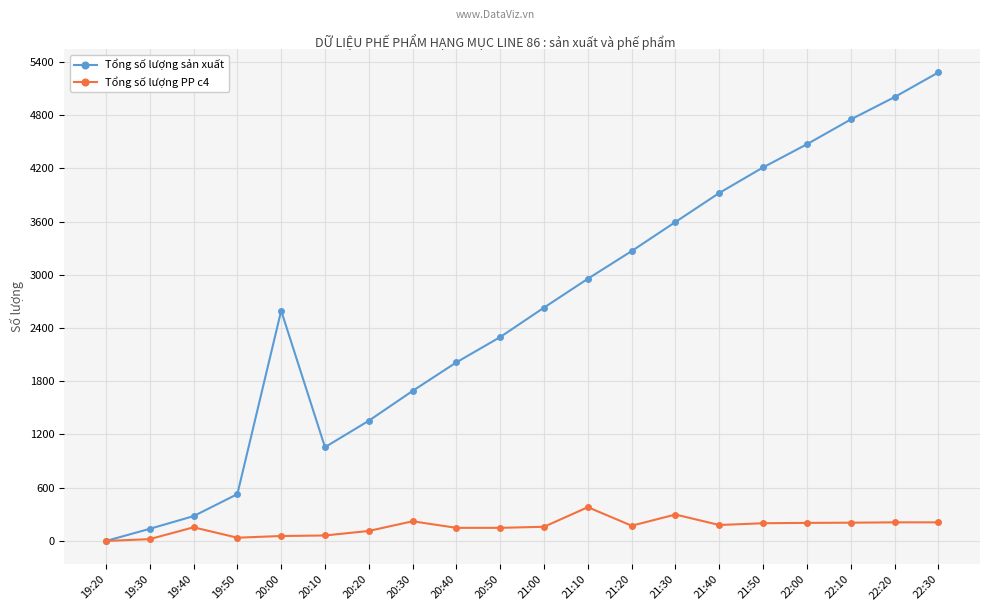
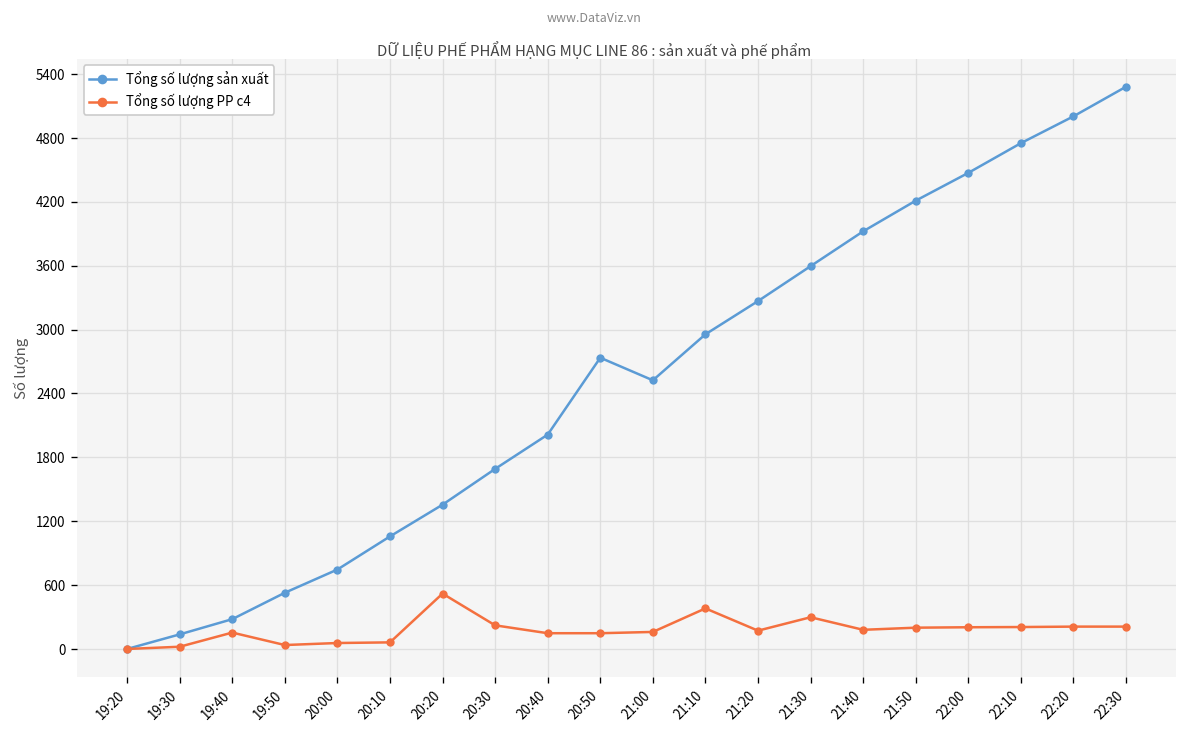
  {
    "Tổng số lượng sản xuất": {
      "19:30": 100,
      "19:40": 300,
      "19:50": 500,
-     "20:00": 2600,
+     "20:00": 700,
      "20:10": 1100,
      "20:20": 1400,
      "20:30": 1700,
      "20:40": 2000,
-     "20:50": 2300,
-     "21:00": 2600,
+     "20:50": 2700,
+     "21:00": 2500,
      "21:10": 3000,
      "21:20": 3300,
      "21:30": 3600,
      "21:40": 3900,
      "21:50": 4200,
      "22:00": 4500,
      "22:10": 4800,
      "22:20": 5000,
      "22:30": 5300
    },
    "Tổng số lượng PP c4": {
      "19:30": 0,
      "19:40": 200,
      "19:50": 0,
      "20:00": 100,
      "20:10": 100,
-     "20:20": 100,
+     "20:20": 500,
      "20:30": 200,
      "20:40": 100,
      "20:50": 100,
      "21:00": 200,
      "21:10": 400,
      "21:20": 200,
      "21:30": 300,
      "21:40": 200,
      "21:50": 200,
      "22:00": 200,
      "22:10": 200,
      "22:20": 200,
      "22:30": 200
    }
  }
